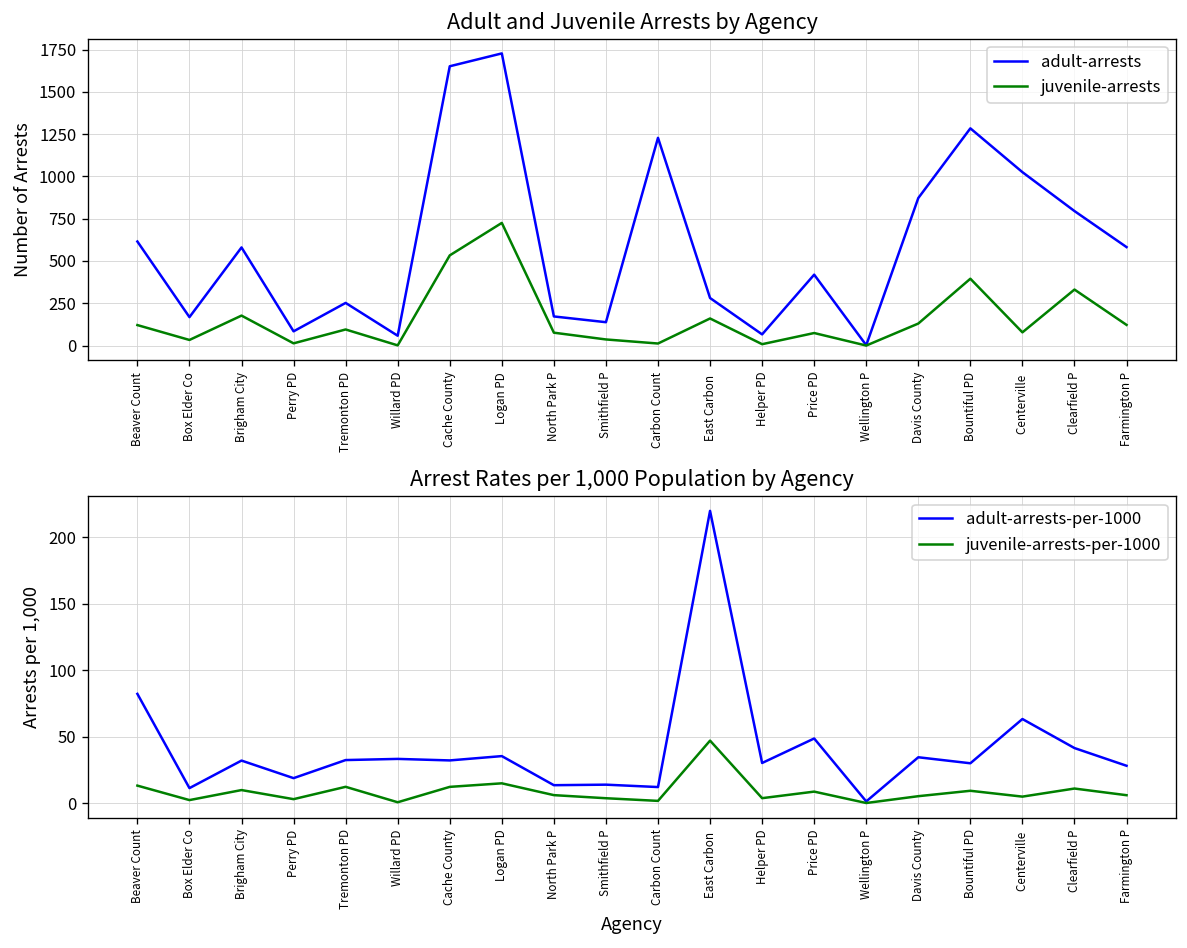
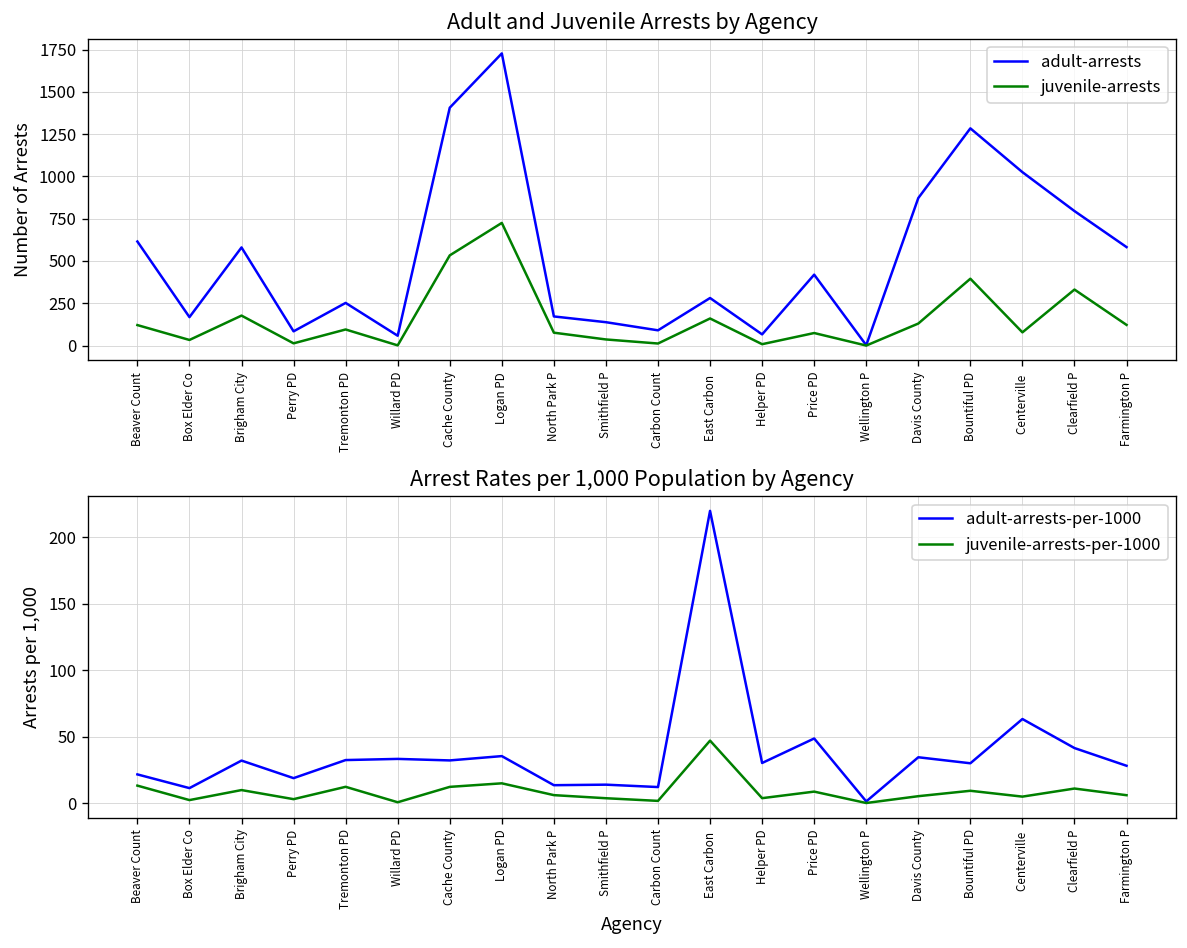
  {
    "Adult and Juvenile Arrests by Agency": {
      "adult-arrests": {
        "Beaver Count": 620,
        "Box Elder Co": 170,
        "Brigham City": 580,
        "Perry PD": 80,
        "Tremonton PD": 250,
        "Willard PD": 60,
-       "Cache County": 1650,
+       "Cache County": 1410,
        "Logan PD": 1730,
        "North Park P": 170,
        "Smithfield P": 140,
-       "Carbon Count": 1230,
+       "Carbon Count": 90,
        "East Carbon": 280,
        "Helper PD": 70,
        "Price PD": 420,
        "Davis County": 870,
        "Bountiful PD": 1280,
        "Centerville": 1030,
        "Clearfield P": 800,
        "Farmington P": 580
      },
      "juvenile-arrests": {
        "Beaver Count": 120,
        "Box Elder Co": 30,
        "Brigham City": 180,
        "Perry PD": 10,
        "Tremonton PD": 100,
        "Willard PD": 0,
        "Cache County": 530,
        "Logan PD": 730,
        "North Park P": 80,
        "Smithfield P": 40,
        "Carbon Count": 10,
        "East Carbon": 160,
        "Helper PD": 10,
        "Price PD": 70,
        "Davis County": 130,
        "Bountiful PD": 400,
        "Centerville": 80,
        "Clearfield P": 330,
        "Farmington P": 120
      }
    },
    "Arrest Rates per 1,000 Population by Agency": {
      "adult-arrests-per-1000": {
-       "Beaver Count": 82,
+       "Beaver Count": 22,
        "Box Elder Co": 11,
        "Brigham City": 32,
        "Perry PD": 19,
        "Tremonton PD": 32,
        "Willard PD": 33,
        "Cache County": 32,
        "Logan PD": 35,
        "North Park P": 13,
        "Smithfield P": 14,
        "Carbon Count": 12,
        "East Carbon": 220,
        "Helper PD": 30,
        "Price PD": 49,
        "Davis County": 34,
        "Bountiful PD": 30,
        "Centerville": 63,
        "Clearfield P": 41,
        "Farmington P": 28
      },
      "juvenile-arrests-per-1000": {
        "Beaver Count": 13,
        "Box Elder Co": 2,
        "Brigham City": 10,
        "Perry PD": 3,
        "Tremonton PD": 12,
        "Willard PD": 1,
        "Cache County": 12,
        "Logan PD": 15,
        "North Park P": 6,
        "Smithfield P": 4,
        "Carbon Count": 2,
        "East Carbon": 47,
        "Helper PD": 4,
        "Price PD": 9,
        "Davis County": 5,
        "Bountiful PD": 9,
        "Centerville": 5,
        "Clearfield P": 11,
        "Farmington P": 6
      }
    }
  }
